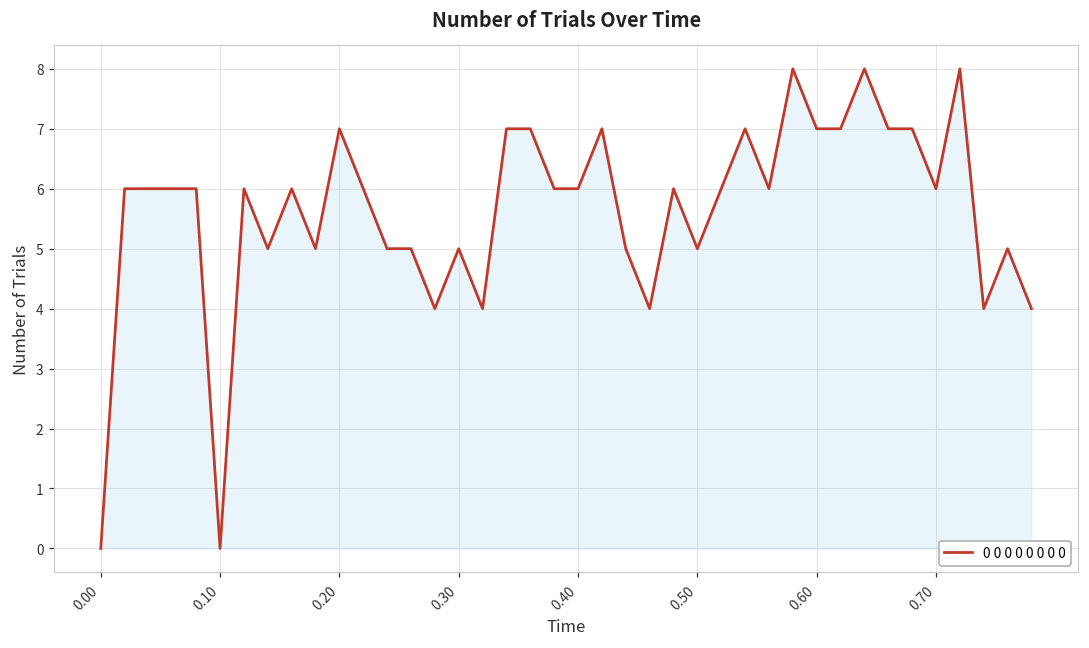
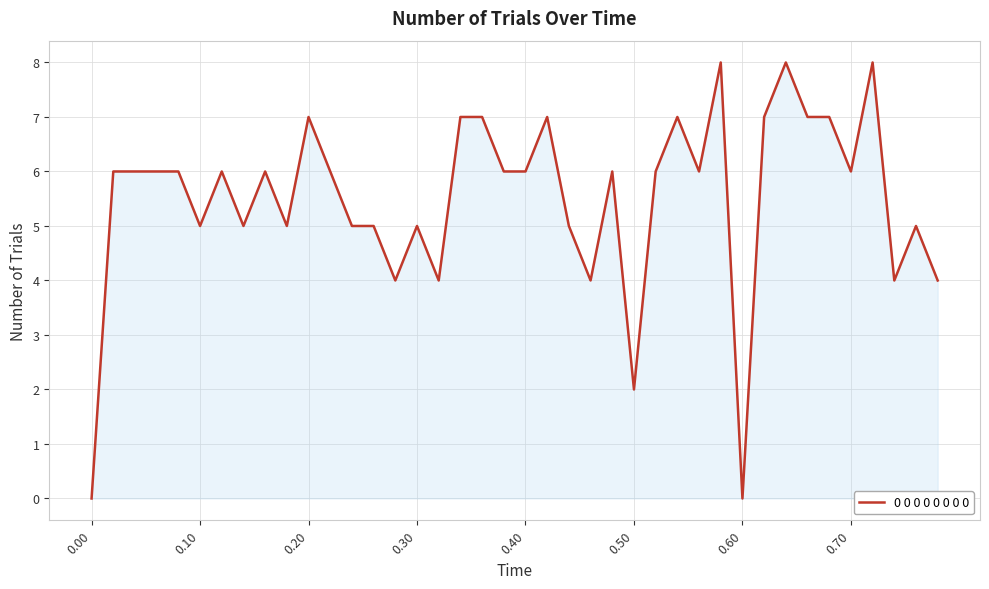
  {
    "0.00": 0,
-   "0.10": 0,
+   "0.10": 5,
    "0.20": 7,
    "0.30": 5,
    "0.40": 6,
-   "0.50": 5,
-   "0.60": 7,
+   "0.50": 2,
+   "0.60": 0,
    "0.70": 6
  }
